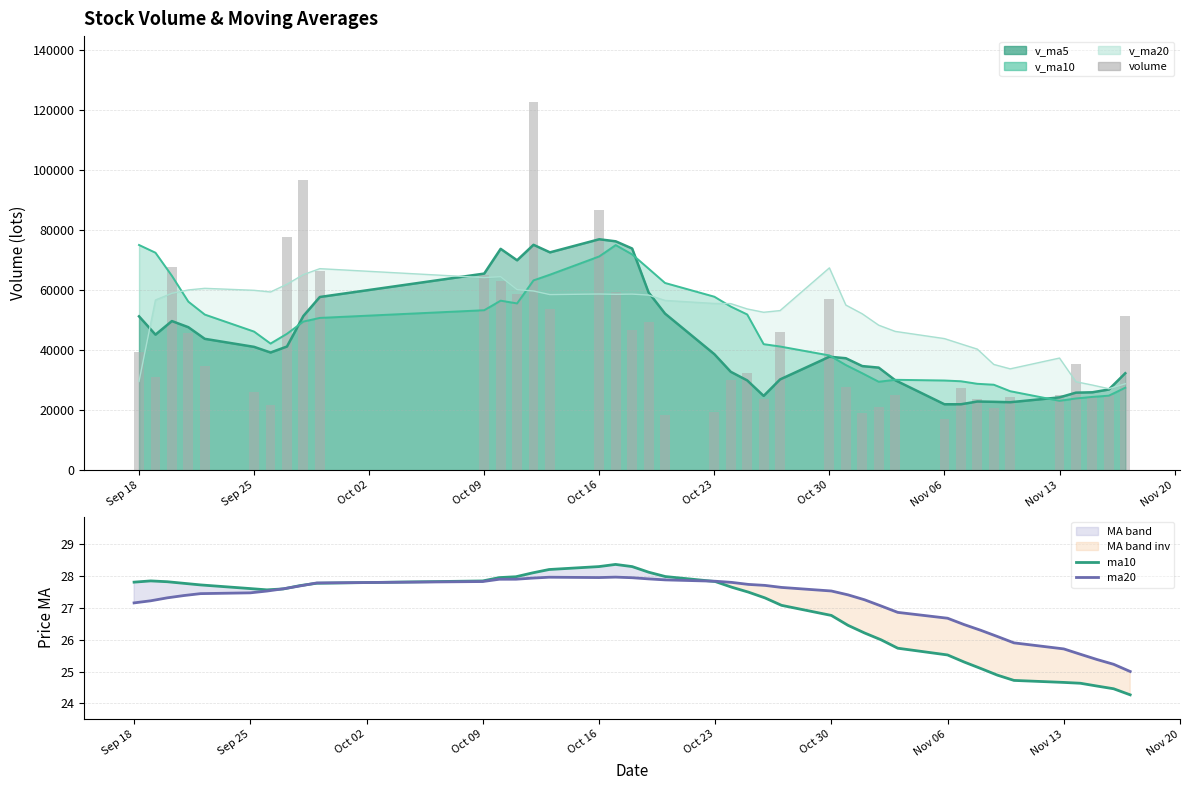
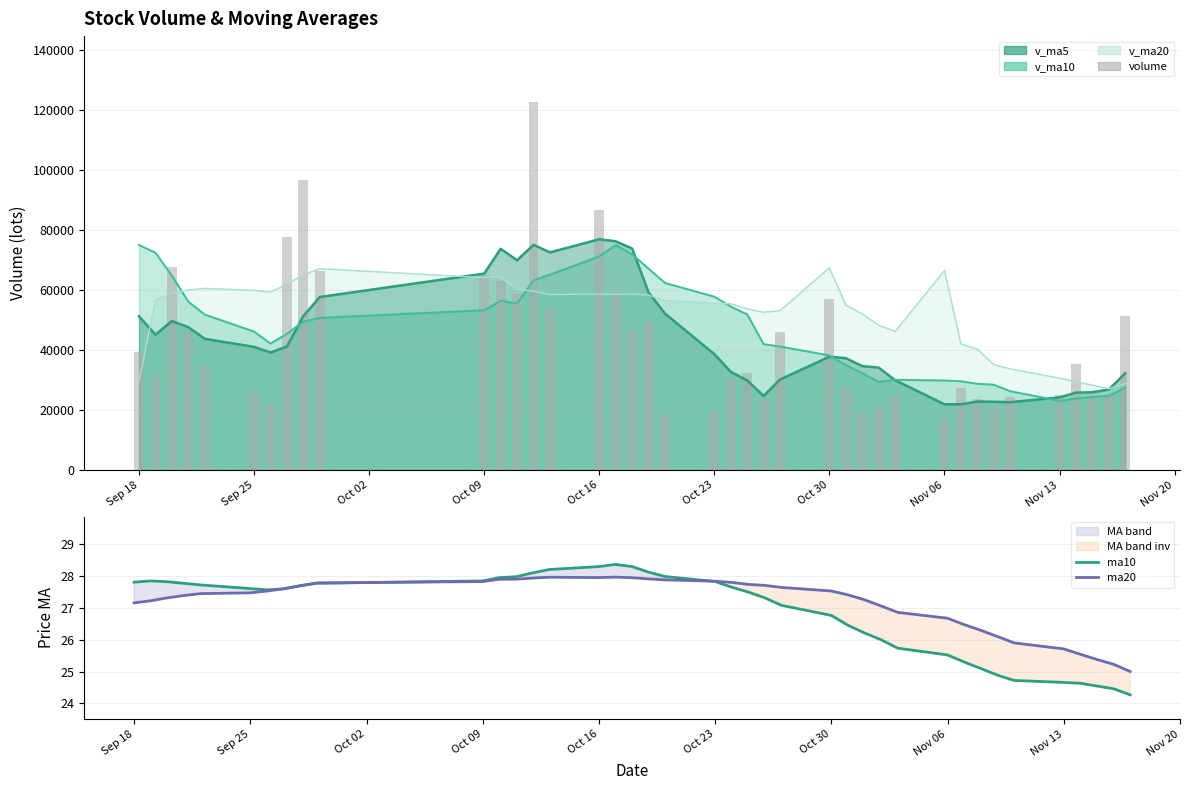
  {
    "Stock Volume & Moving Averages": {
      "v_ma20": {
        "Sep 18": 30000,
        "Sep 25": 60000,
        "Oct 09": 64000,
        "Oct 16": 59000,
        "Oct 23": 55000,
        "Oct 30": 67000,
-       "Nov 06": 44000,
-       "Nov 13": 37000
+       "Nov 06": 66000,
+       "Nov 13": 31000
      }
    }
  }
